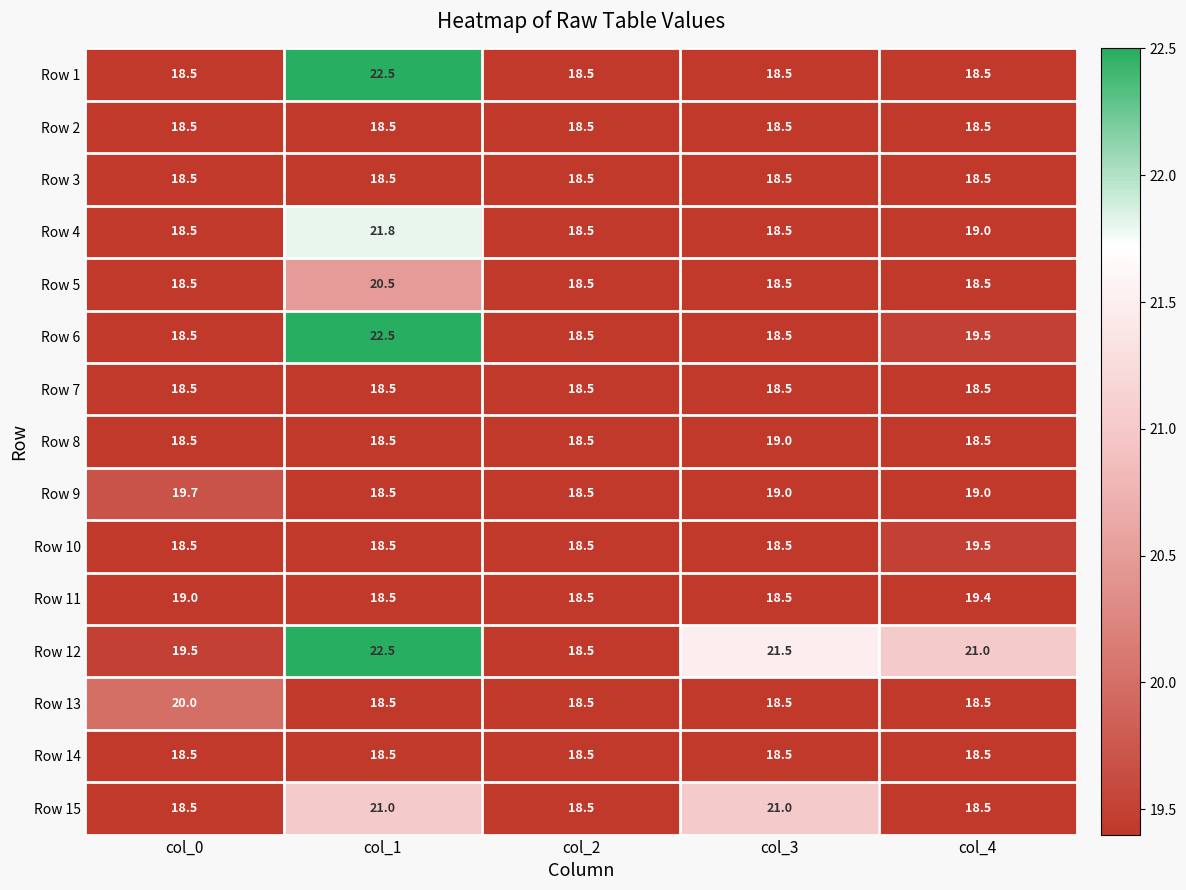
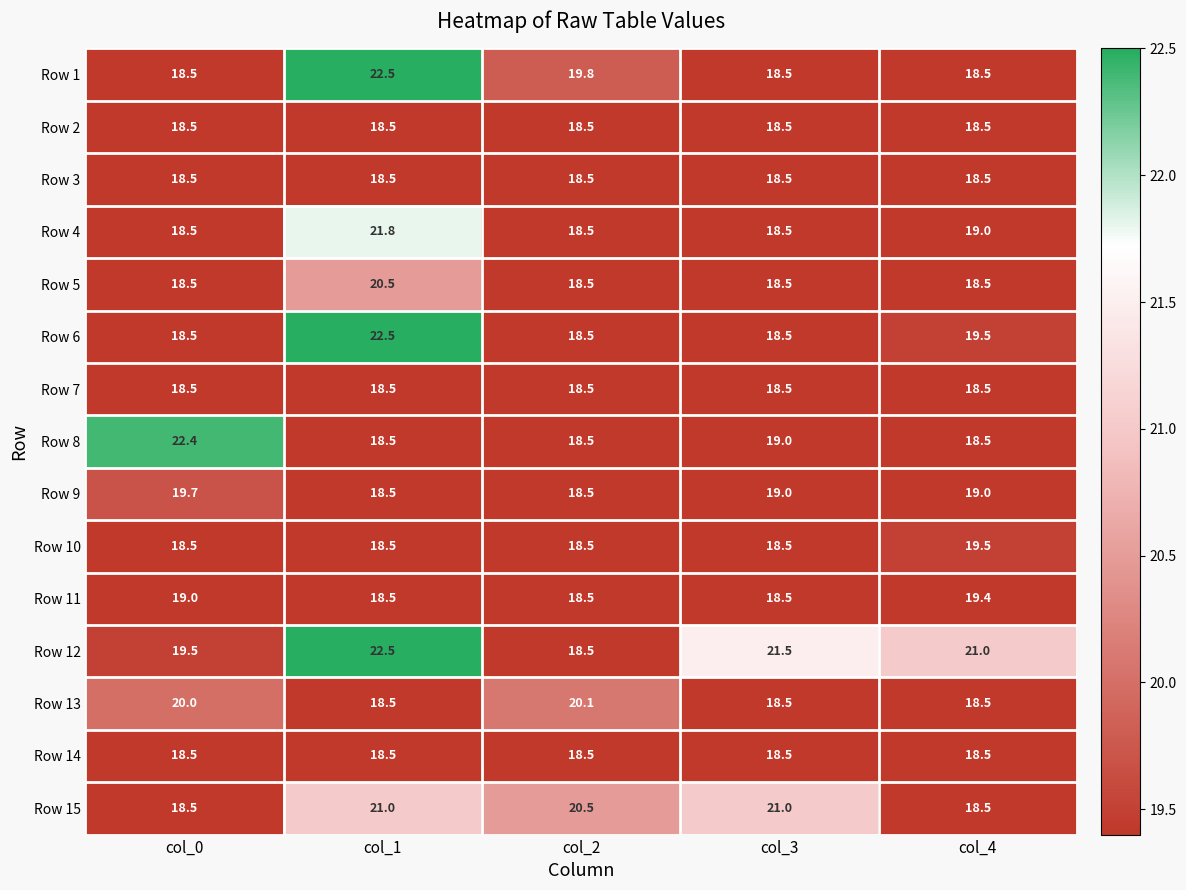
  {
    "Row 1": {
      "col_0": 18.5,
      "col_1": 22.5,
-     "col_2": 18.5,
+     "col_2": 19.8,
      "col_3": 18.5,
      "col_4": 18.5
    },
    "Row 2": {
      "col_0": 18.5,
      "col_1": 18.5,
      "col_2": 18.5,
      "col_3": 18.5,
      "col_4": 18.5
    },
    "Row 3": {
      "col_0": 18.5,
      "col_1": 18.5,
      "col_2": 18.5,
      "col_3": 18.5,
      "col_4": 18.5
    },
    "Row 4": {
      "col_0": 18.5,
      "col_1": 21.8,
      "col_2": 18.5,
      "col_3": 18.5,
      "col_4": 19.0
    },
    "Row 5": {
      "col_0": 18.5,
      "col_1": 20.5,
      "col_2": 18.5,
      "col_3": 18.5,
      "col_4": 18.5
    },
    "Row 6": {
      "col_0": 18.5,
      "col_1": 22.5,
      "col_2": 18.5,
      "col_3": 18.5,
      "col_4": 19.5
    },
    "Row 7": {
      "col_0": 18.5,
      "col_1": 18.5,
      "col_2": 18.5,
      "col_3": 18.5,
      "col_4": 18.5
    },
    "Row 8": {
-     "col_0": 18.5,
+     "col_0": 22.4,
      "col_1": 18.5,
      "col_2": 18.5,
      "col_3": 19.0,
      "col_4": 18.5
    },
    "Row 9": {
      "col_0": 19.7,
      "col_1": 18.5,
      "col_2": 18.5,
      "col_3": 19.0,
      "col_4": 19.0
    },
    "Row 10": {
      "col_0": 18.5,
      "col_1": 18.5,
      "col_2": 18.5,
      "col_3": 18.5,
      "col_4": 19.5
    },
    "Row 11": {
      "col_0": 19.0,
      "col_1": 18.5,
      "col_2": 18.5,
      "col_3": 18.5,
      "col_4": 19.4
    },
    "Row 12": {
      "col_0": 19.5,
      "col_1": 22.5,
      "col_2": 18.5,
      "col_3": 21.5,
      "col_4": 21.0
    },
    "Row 13": {
      "col_0": 20.0,
      "col_1": 18.5,
-     "col_2": 18.5,
+     "col_2": 20.1,
      "col_3": 18.5,
      "col_4": 18.5
    },
    "Row 14": {
      "col_0": 18.5,
      "col_1": 18.5,
      "col_2": 18.5,
      "col_3": 18.5,
      "col_4": 18.5
    },
    "Row 15": {
      "col_0": 18.5,
      "col_1": 21.0,
-     "col_2": 18.5,
+     "col_2": 20.5,
      "col_3": 21.0,
      "col_4": 18.5
    }
  }
